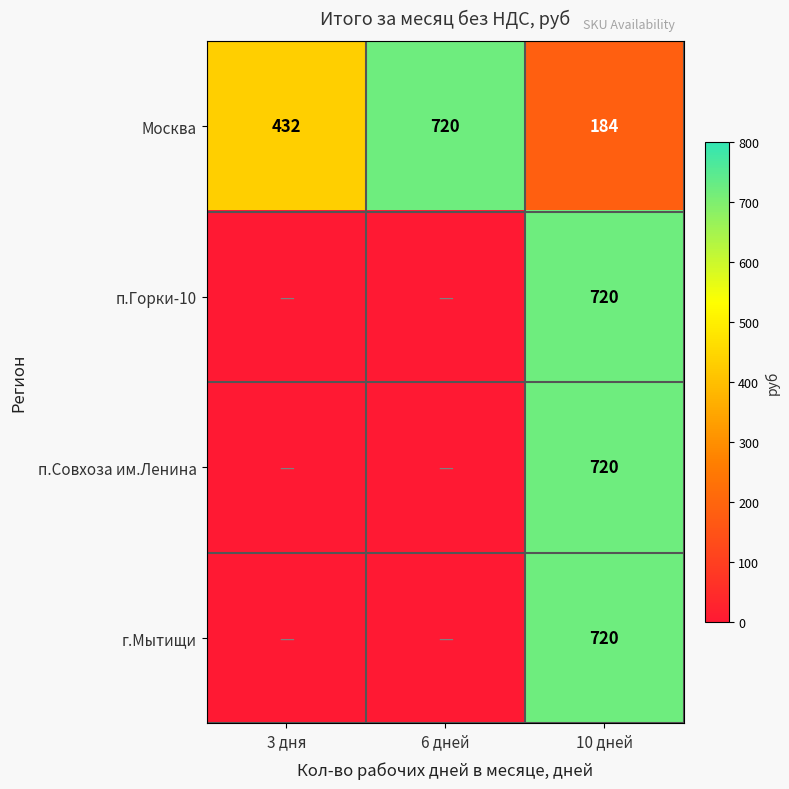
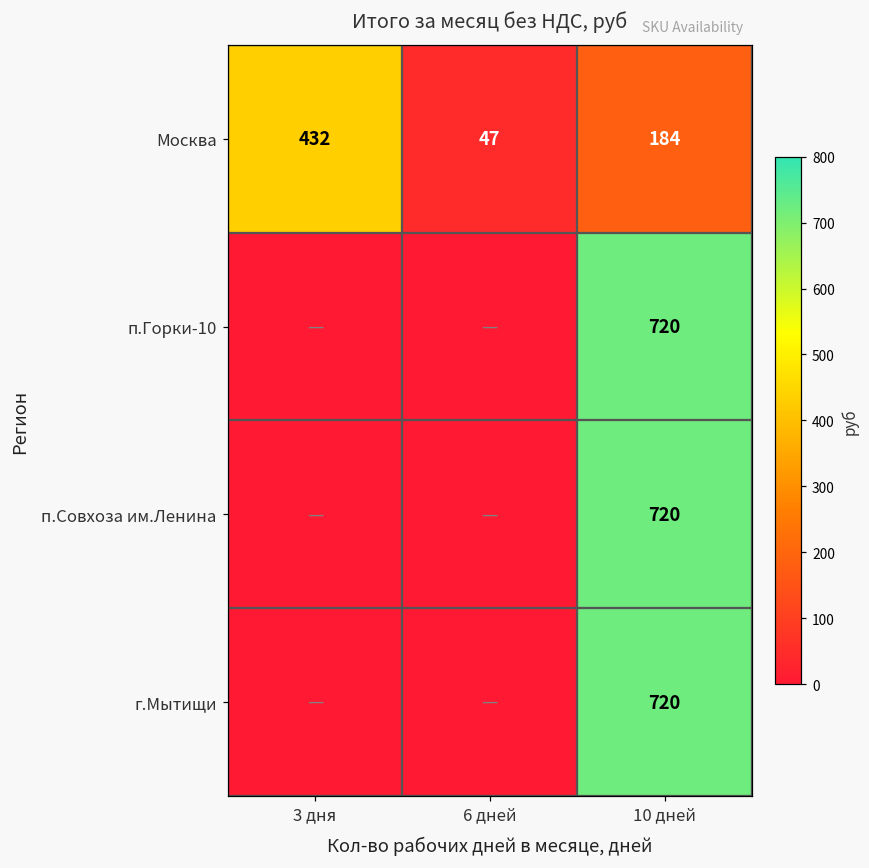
  {
    "Москва": {
      "3 дня": 432,
-     "6 дней": 720,
+     "6 дней": 47,
      "10 дней": 184
    },
    "п.Горки-10": {
      "10 дней": 720
    },
    "п.Совхоза им.Ленина": {
      "10 дней": 720
    },
    "г.Мытищи": {
      "10 дней": 720
    }
  }
